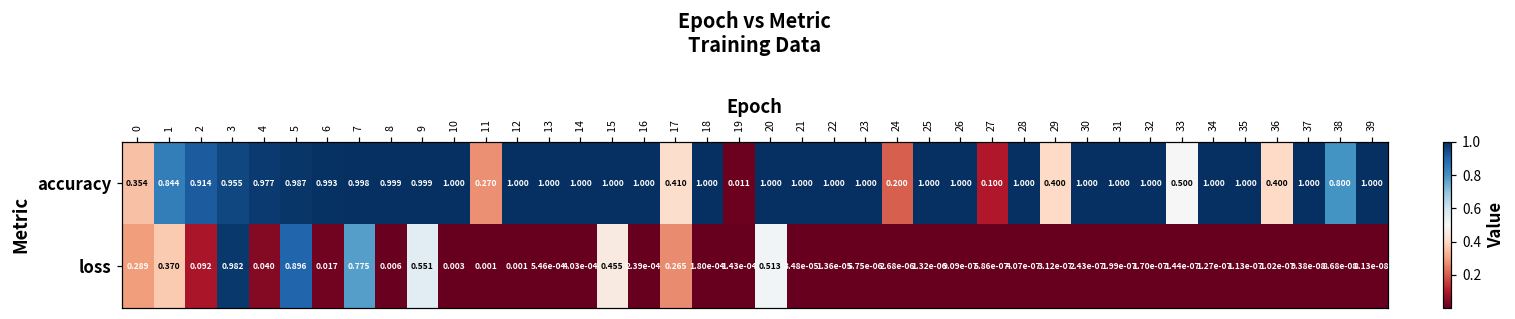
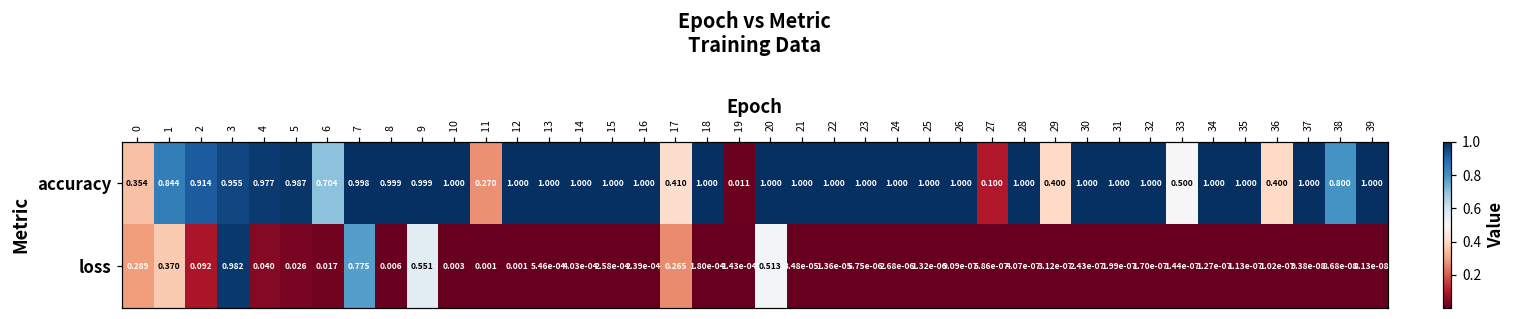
  {
    "accuracy": {
      "0": "0.354",
      "1": "0.844",
      "2": "0.914",
      "3": "0.955",
      "4": "0.977",
      "5": "0.987",
-     "6": "0.993",
+     "6": "0.704",
      "7": "0.998",
      "8": "0.999",
      "9": "0.999",
      "10": "1.000",
      "11": "0.270",
      "12": "1.000",
      "13": "1.000",
      "14": "1.000",
      "15": "1.000",
      "16": "1.000",
      "17": "0.410",
      "18": "1.000",
      "19": "0.011",
      "20": "1.000",
      "21": "1.000",
      "22": "1.000",
      "23": "1.000",
-     "24": "0.200",
+     "24": "1.000",
      "25": "1.000",
      "26": "1.000",
      "27": "0.100",
      "28": "1.000",
      "29": "0.400",
      "30": "1.000",
      "31": "1.000",
      "32": "1.000",
      "33": "0.500",
      "34": "1.000",
      "35": "1.000",
      "36": "0.400",
      "37": "1.000",
      "38": "0.800",
      "39": "1.000"
    },
    "loss": {
      "0": "0.289",
      "1": "0.370",
      "2": "0.092",
      "3": "0.982",
      "4": "0.040",
-     "5": "0.896",
+     "5": "0.026",
      "6": "0.017",
      "7": "0.775",
      "8": "0.006",
      "9": "0.551",
      "10": "0.003",
      "11": "0.001",
      "12": "0.001",
      "13": "5.46e-04",
      "14": "4.03e-04",
-     "15": "0.455",
+     "15": "2.58e-04",
      "16": "2.39e-04",
      "17": "0.265",
      "18": "1.80e-04",
      "19": "1.43e-04",
      "20": "0.513",
      "21": "3.48e-05",
      "22": "1.36e-05",
      "23": "5.75e-06",
      "24": "2.68e-06",
      "25": "1.32e-06",
      "26": "9.09e-07",
      "27": "5.86e-07",
      "28": "4.07e-07",
      "29": "3.12e-07",
      "30": "2.43e-07",
      "31": "1.99e-07",
      "32": "1.70e-07",
      "33": "1.44e-07",
      "34": "1.27e-07",
      "35": "1.13e-07",
      "36": "1.02e-07",
      "37": "9.38e-08",
      "38": "8.68e-08",
      "39": "8.13e-08"
    }
  }
